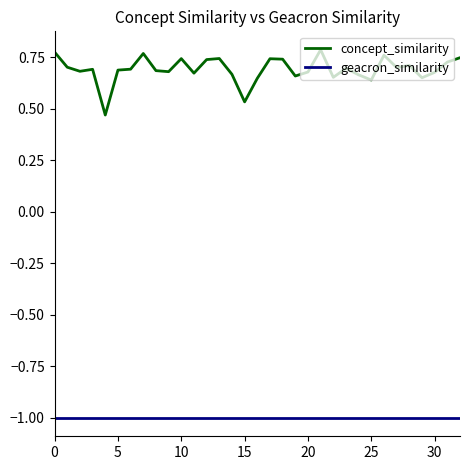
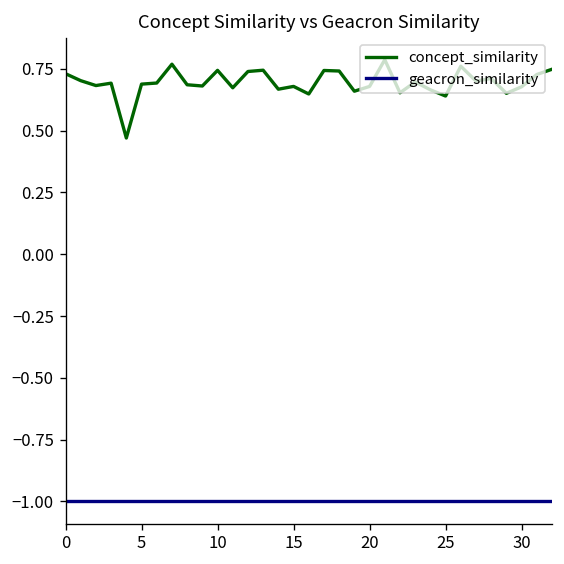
  {
    "concept_similarity": {
-     "0": 0.78,
+     "0": 0.73,
      "5": 0.69,
      "10": 0.74,
-     "15": 0.53,
+     "15": 0.68,
      "25": 0.64
    },
    "geacron_similarity": {
      "0": -1.00,
      "5": -1.00,
      "10": -1.00,
      "15": -1.00,
      "20": -1.00,
      "25": -1.00,
      "30": -1.00
    }
  }
